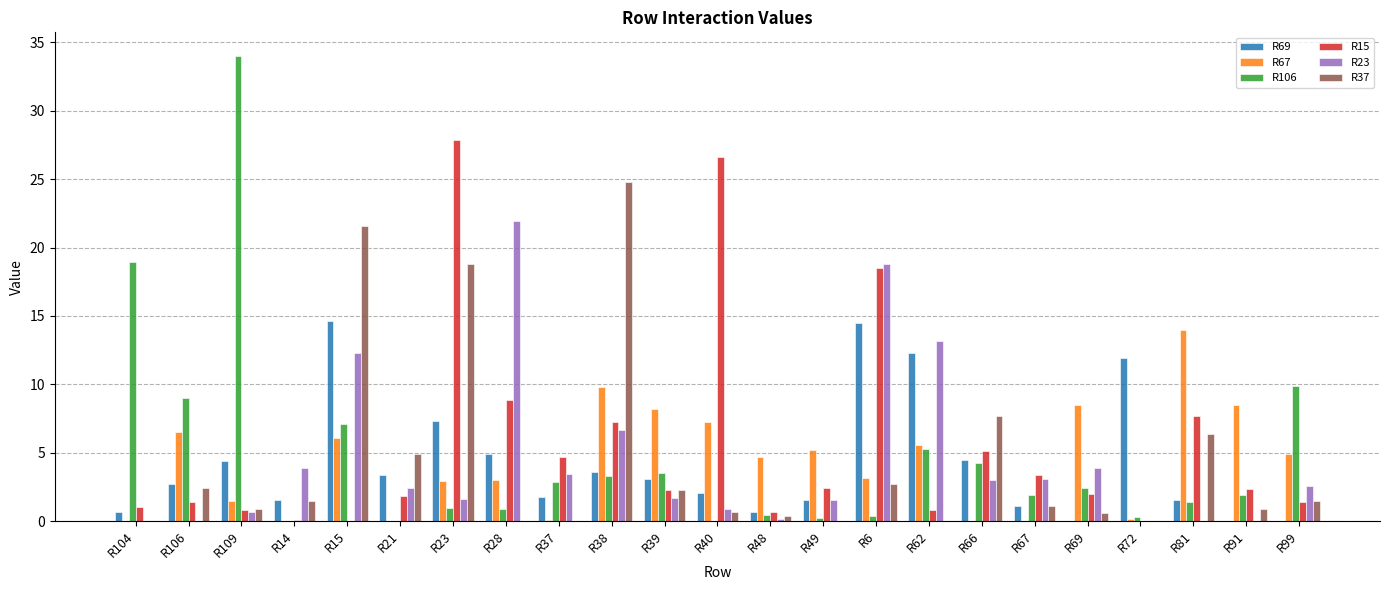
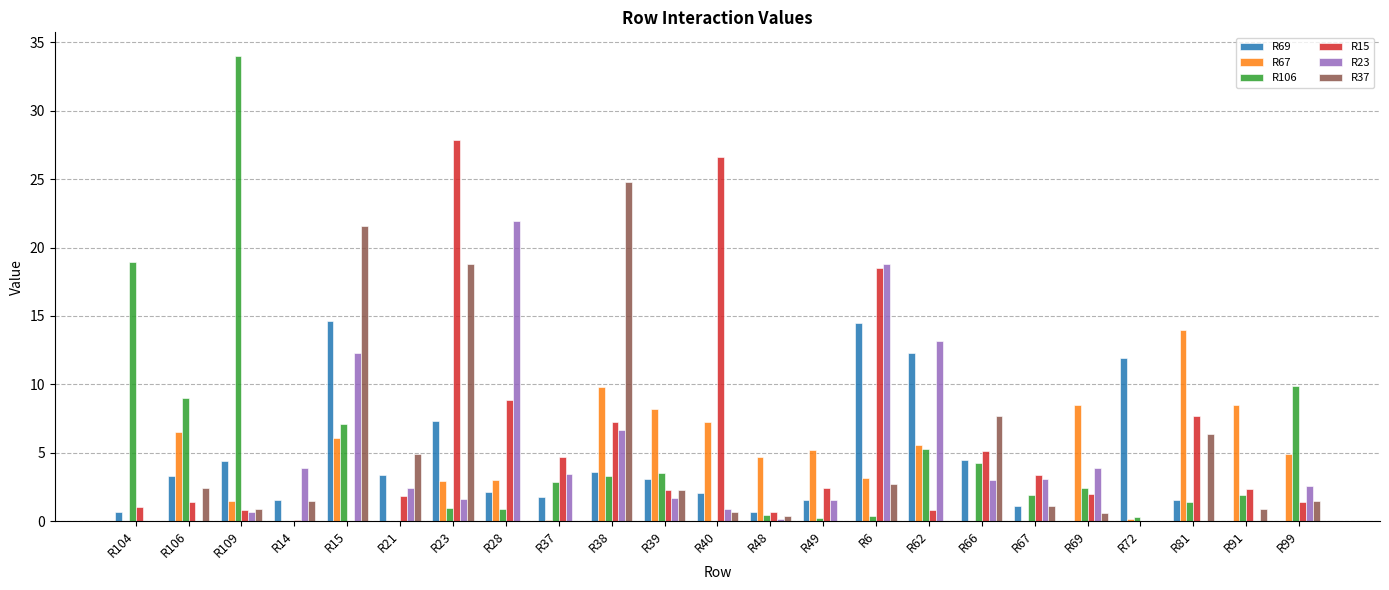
  {
    "R69": {
      "R104": 0.7,
-     "R106": 2.7,
+     "R106": 3.3,
      "R109": 4.4,
      "R14": 1.5,
      "R15": 14.6,
      "R21": 3.4,
      "R23": 7.3,
-     "R28": 4.9,
+     "R28": 2.1,
      "R37": 1.8,
      "R38": 3.6,
      "R39": 3.1,
      "R40": 2.1,
      "R48": 0.7,
      "R49": 1.6,
      "R6": 14.5,
      "R62": 12.3,
      "R66": 4.5,
      "R67": 1.1,
      "R69": 0.0,
      "R72": 11.9,
      "R81": 1.5,
      "R91": 0.0,
      "R99": 0.0
    },
    "R67": {
      "R104": 0.0,
      "R106": 6.5,
      "R109": 1.5,
      "R14": 0.0,
      "R15": 6.1,
      "R21": 0.0,
      "R23": 2.9,
      "R28": 3.0,
      "R38": 9.8,
      "R39": 8.2,
      "R40": 7.2,
      "R48": 4.7,
      "R49": 5.2,
      "R6": 3.2,
      "R62": 5.6,
      "R66": 0.0,
      "R67": 0.0,
      "R69": 8.5,
      "R81": 14.0,
      "R91": 8.5,
      "R99": 4.9
    },
    "R106": {
      "R104": 18.9,
      "R106": 9.0,
      "R109": 34.0,
      "R14": 0.0,
      "R15": 7.1,
      "R21": 0.0,
      "R23": 0.9,
      "R28": 0.9,
      "R37": 2.9,
      "R38": 3.3,
      "R39": 3.5,
      "R40": 0.0,
      "R48": 0.4,
      "R49": 0.2,
      "R6": 0.4,
      "R62": 5.3,
      "R66": 4.3,
      "R67": 1.9,
      "R69": 2.5,
      "R72": 0.3,
      "R81": 1.4,
      "R91": 1.9,
      "R99": 9.9
    },
    "R15": {
      "R104": 1.0,
      "R106": 1.4,
      "R109": 0.8,
      "R15": 0.0,
      "R21": 1.8,
      "R23": 27.9,
      "R28": 8.9,
      "R37": 4.7,
      "R38": 7.3,
      "R39": 2.3,
      "R40": 26.6,
      "R48": 0.7,
      "R49": 2.4,
      "R6": 18.5,
      "R62": 0.8,
      "R66": 5.2,
      "R67": 3.4,
      "R69": 2.0,
      "R72": 0.0,
      "R81": 7.7,
      "R91": 2.4,
      "R99": 1.4
    },
    "R23": {
      "R104": 0.0,
      "R106": 0.0,
      "R109": 0.7,
      "R14": 3.9,
      "R15": 12.3,
      "R21": 2.4,
      "R23": 1.6,
      "R28": 22.0,
      "R37": 3.5,
      "R38": 6.7,
      "R39": 1.7,
      "R40": 0.9,
      "R49": 1.6,
      "R6": 18.8,
      "R62": 13.1,
      "R66": 3.0,
      "R67": 3.1,
      "R69": 3.9,
      "R72": 0.0,
      "R81": 0.0,
      "R91": 0.0,
      "R99": 2.5
    },
    "R37": {
      "R104": 0.0,
      "R106": 2.5,
      "R109": 0.9,
      "R14": 1.5,
      "R15": 21.6,
      "R21": 4.9,
      "R23": 18.8,
      "R28": 0.0,
      "R37": 0.0,
      "R38": 24.8,
      "R39": 2.3,
      "R40": 0.7,
      "R48": 0.4,
      "R49": 0.0,
      "R6": 2.7,
      "R62": 0.0,
      "R66": 7.7,
      "R67": 1.1,
      "R69": 0.6,
      "R72": 0.0,
      "R81": 6.4,
      "R91": 0.9,
      "R99": 1.5
    }
  }
